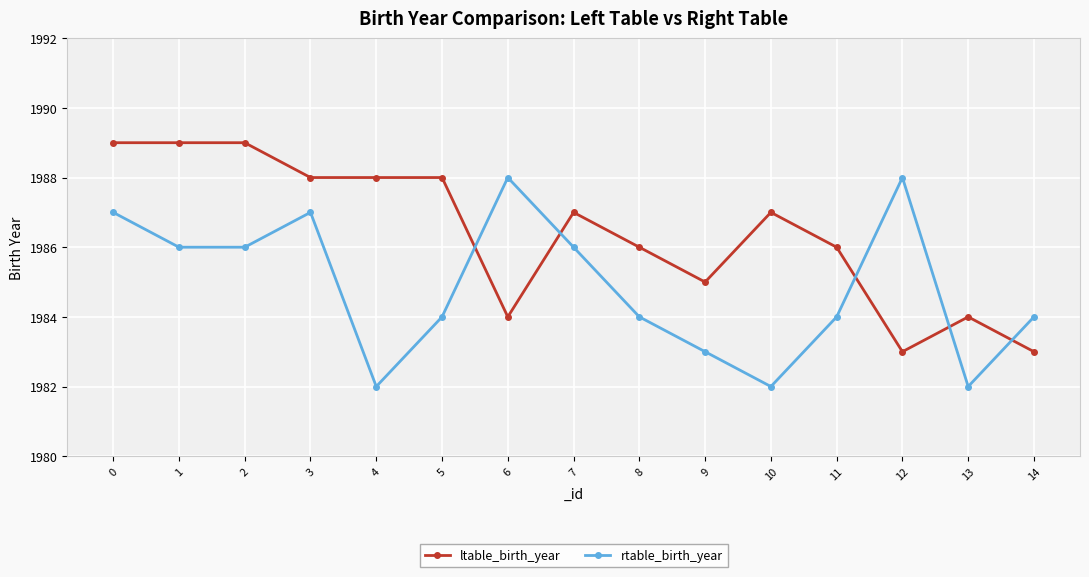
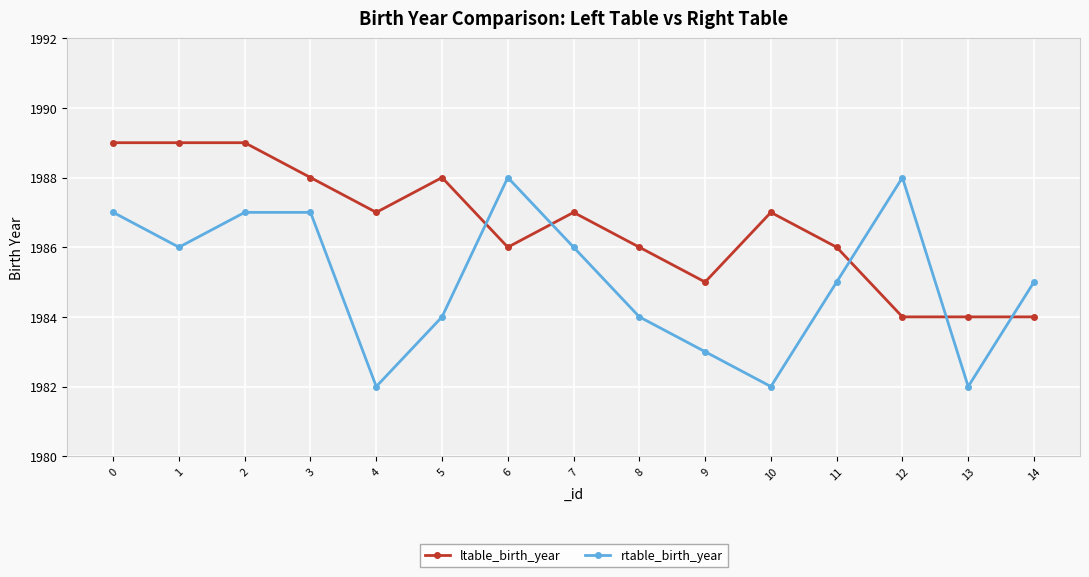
  {
    "ltable_birth_year": {
      "0": 1989,
      "1": 1989,
      "2": 1989,
      "3": 1988,
-     "4": 1988,
+     "4": 1987,
      "5": 1988,
-     "6": 1984,
+     "6": 1986,
      "7": 1987,
      "8": 1986,
      "9": 1985,
      "10": 1987,
      "11": 1986,
-     "12": 1983,
+     "12": 1984,
      "13": 1984,
-     "14": 1983
+     "14": 1984
    },
    "rtable_birth_year": {
      "0": 1987,
      "1": 1986,
-     "2": 1986,
+     "2": 1987,
      "3": 1987,
      "4": 1982,
      "5": 1984,
      "6": 1988,
      "7": 1986,
      "8": 1984,
      "9": 1983,
      "10": 1982,
-     "11": 1984,
+     "11": 1985,
      "12": 1988,
      "13": 1982,
-     "14": 1984
+     "14": 1985
    }
  }
